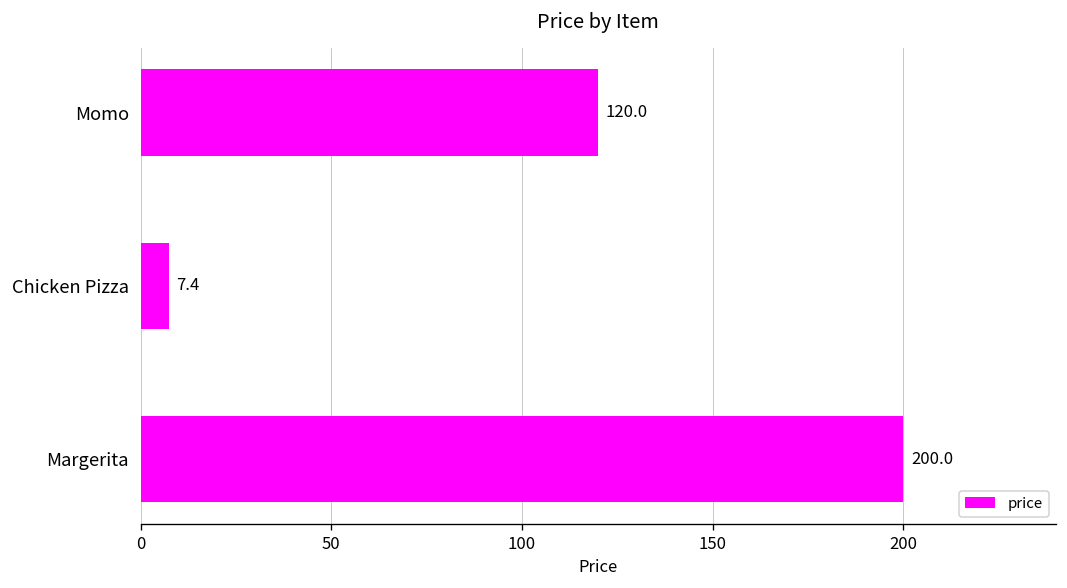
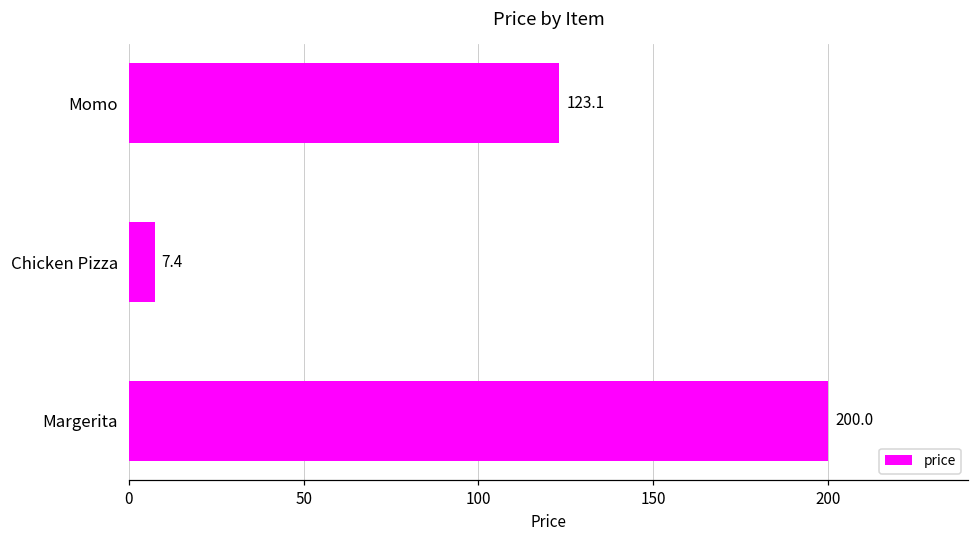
  {
-   "Momo": 120.0,
+   "Momo": 123.1,
    "Chicken Pizza": 7.4,
    "Margerita": 200.0
  }
